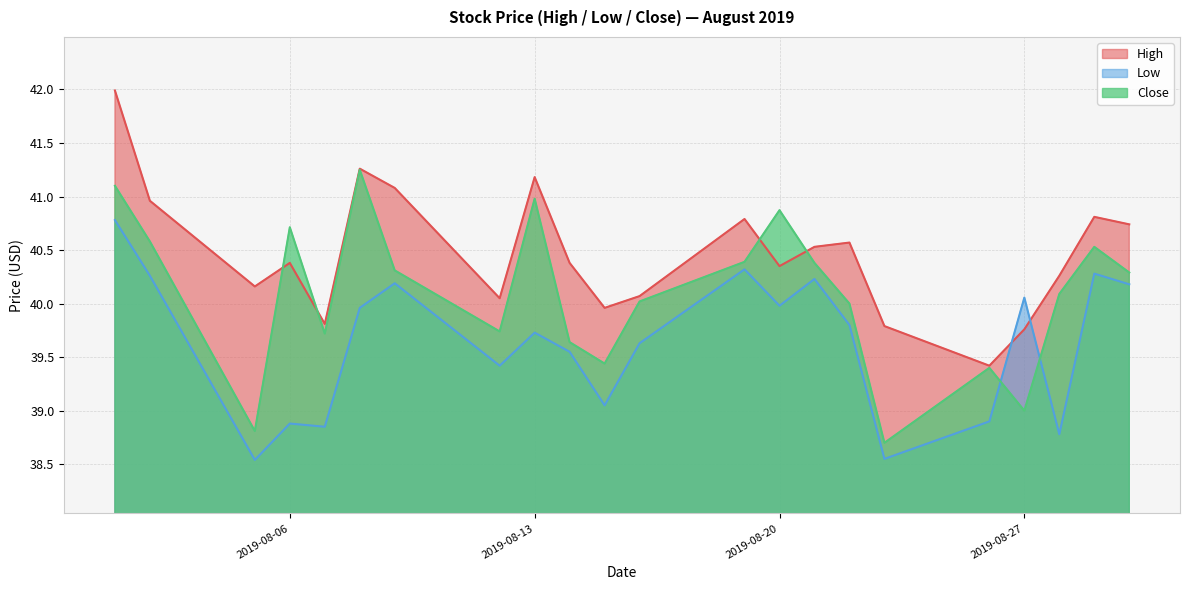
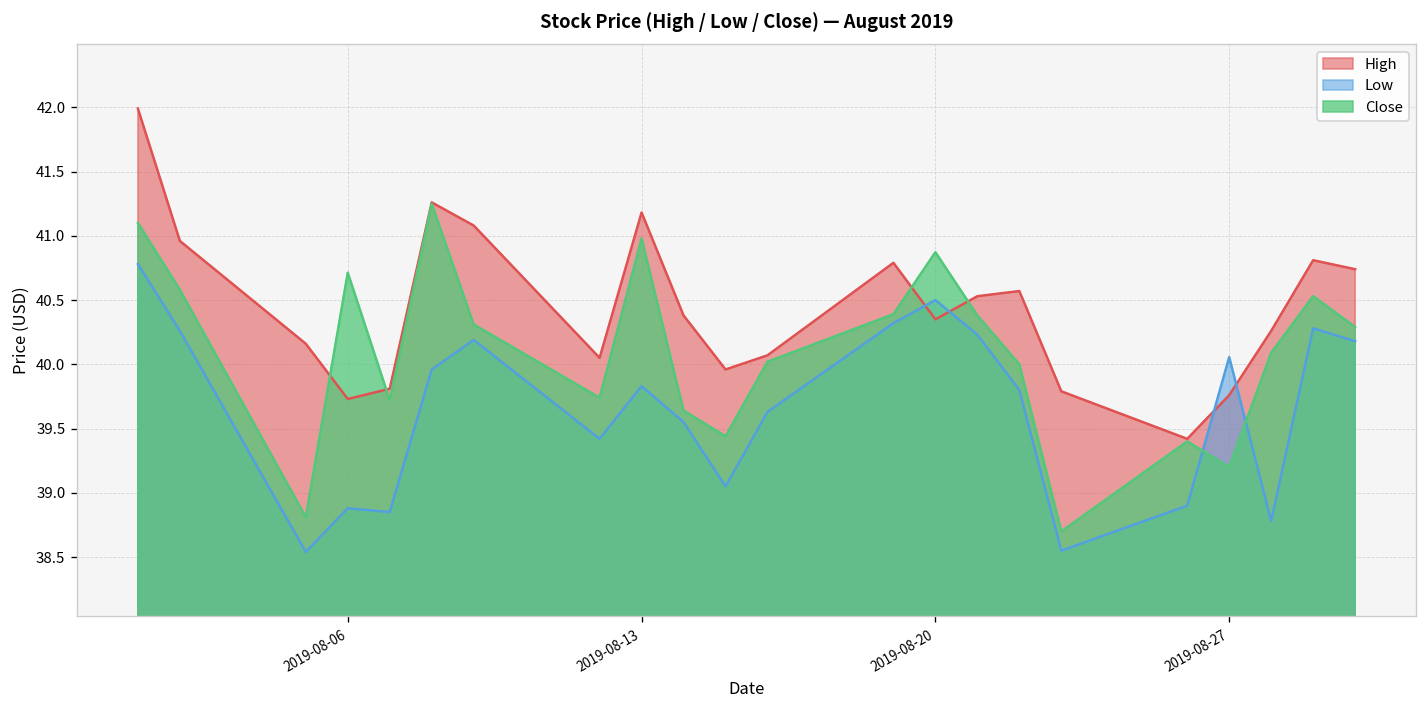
  {
    "High": {
-     "2019-08-06": 40.38,
+     "2019-08-06": 39.73,
      "2019-08-13": 41.18,
      "2019-08-20": 40.35,
      "2019-08-27": 39.76
    },
    "Low": {
      "2019-08-06": 38.88,
-     "2019-08-13": 39.73,
-     "2019-08-20": 39.98,
+     "2019-08-13": 39.83,
+     "2019-08-20": 40.50,
      "2019-08-27": 40.06
    },
    "Close": {
      "2019-08-06": 40.7,
      "2019-08-13": 41.0,
      "2019-08-20": 40.87,
-     "2019-08-27": 39.0
+     "2019-08-27": 39.2
    }
  }
